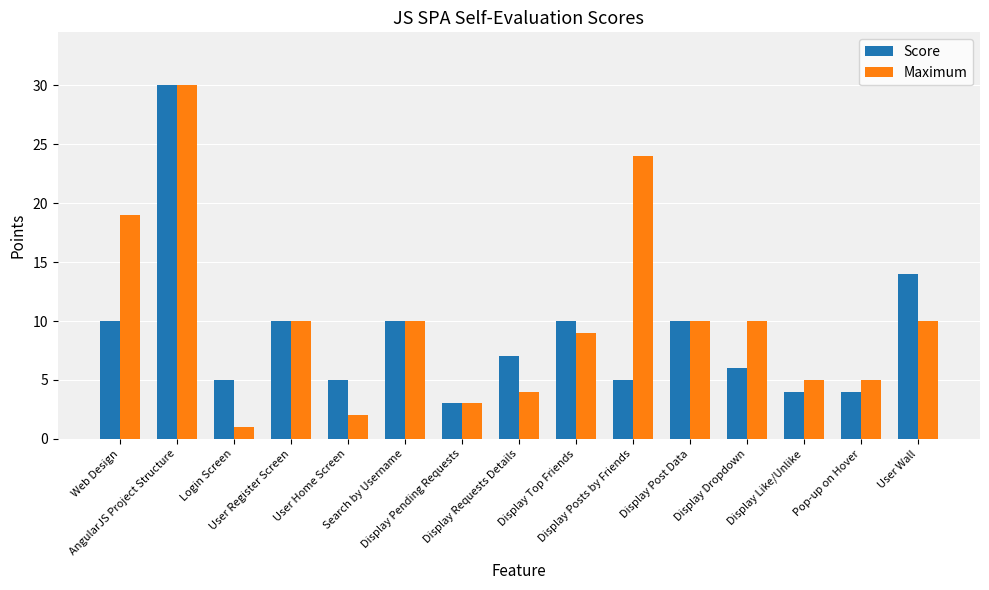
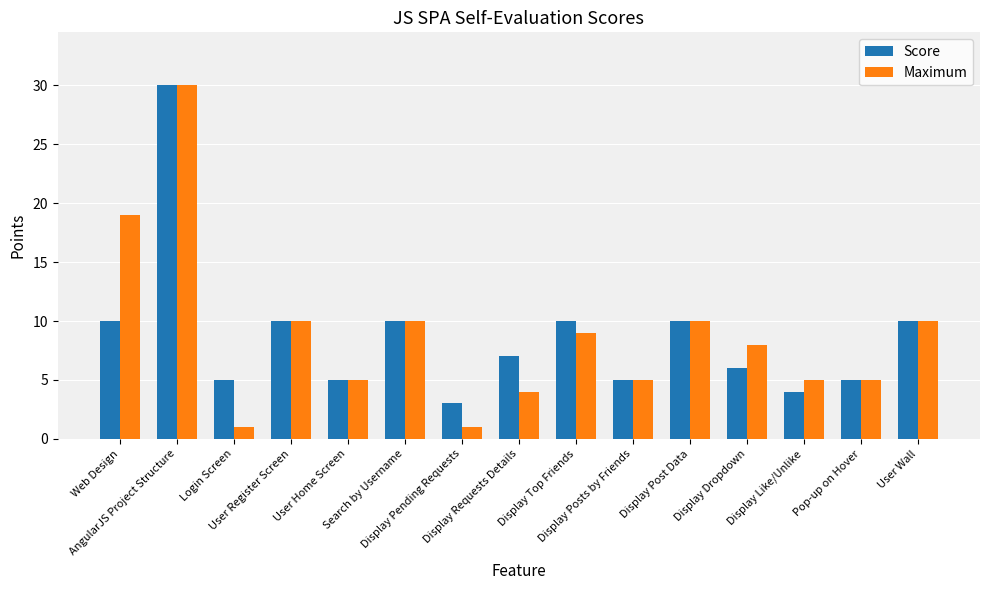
  {
    "Score": {
      "Web Design": 10,
      "AngularJS Project Structure": 30,
      "Login Screen": 5,
      "User Register Screen": 10,
      "User Home Screen": 5,
      "Search by Username": 10,
      "Display Pending Requests": 3,
      "Display Requests Details": 7,
      "Display Top Friends": 10,
      "Display Posts by Friends": 5,
      "Display Post Data": 10,
      "Display Dropdown": 6,
      "Display Like/Unlike": 4,
-     "Pop-up on Hover": 4,
-     "User Wall": 14
+     "Pop-up on Hover": 5,
+     "User Wall": 10
    },
    "Maximum": {
      "Web Design": 19,
      "AngularJS Project Structure": 30,
      "Login Screen": 1,
      "User Register Screen": 10,
-     "User Home Screen": 2,
+     "User Home Screen": 5,
      "Search by Username": 10,
-     "Display Pending Requests": 3,
+     "Display Pending Requests": 1,
      "Display Requests Details": 4,
      "Display Top Friends": 9,
-     "Display Posts by Friends": 24,
+     "Display Posts by Friends": 5,
      "Display Post Data": 10,
-     "Display Dropdown": 10,
+     "Display Dropdown": 8,
      "Display Like/Unlike": 5,
      "Pop-up on Hover": 5,
      "User Wall": 10
    }
  }
